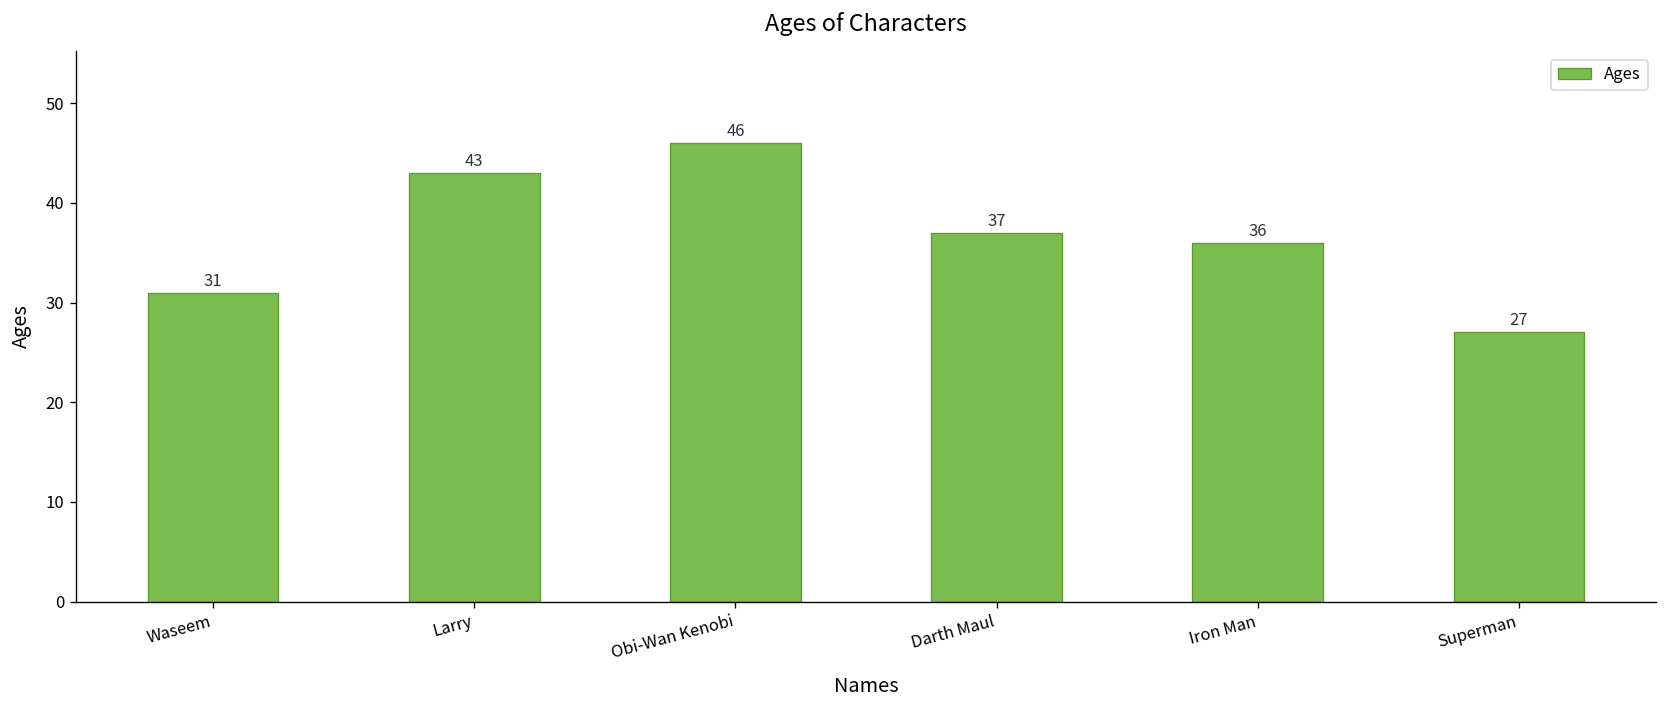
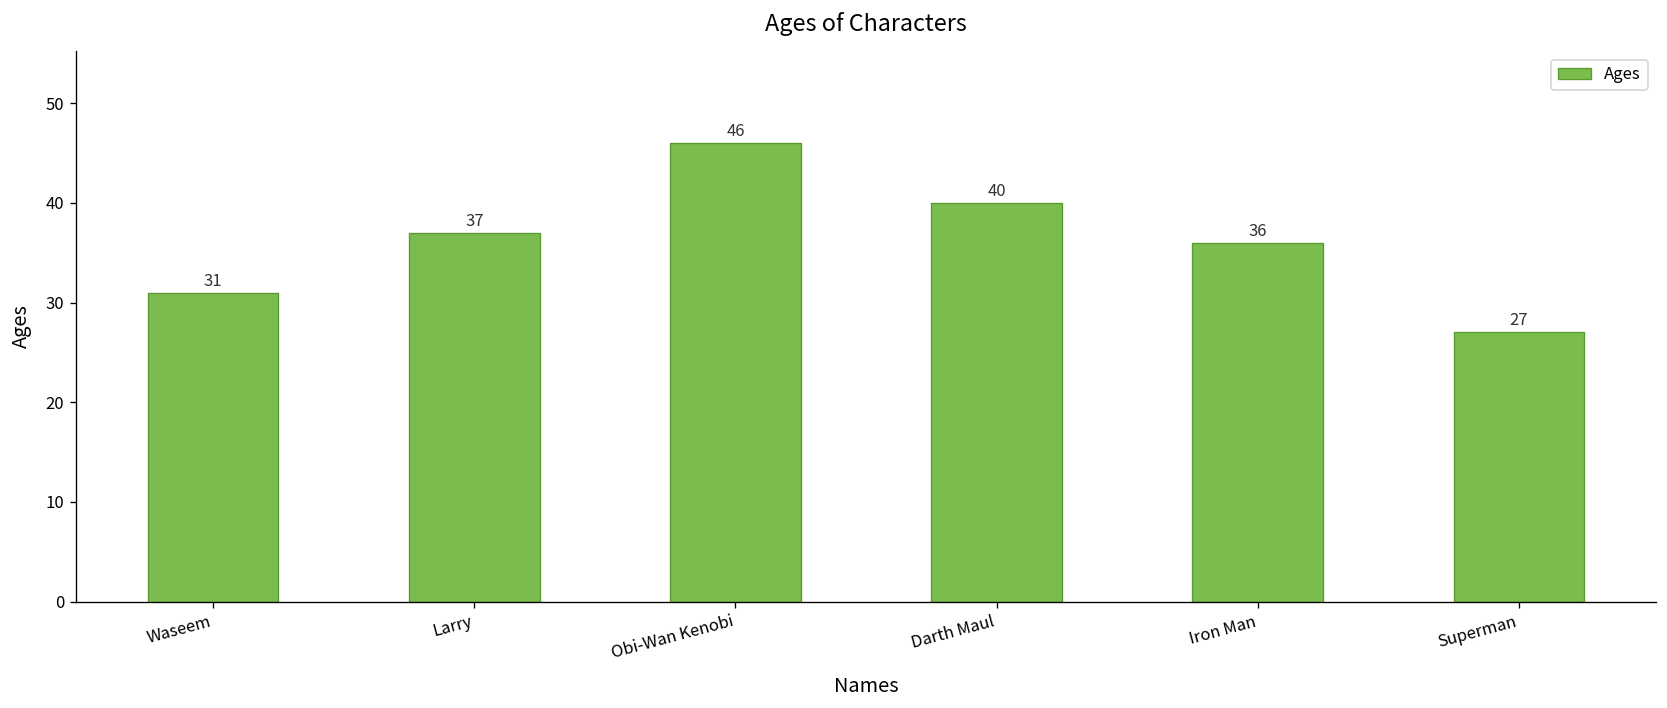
  {
    "Waseem": 31,
-   "Larry": 43,
+   "Larry": 37,
    "Obi-Wan Kenobi": 46,
-   "Darth Maul": 37,
+   "Darth Maul": 40,
    "Iron Man": 36,
    "Superman": 27
  }
